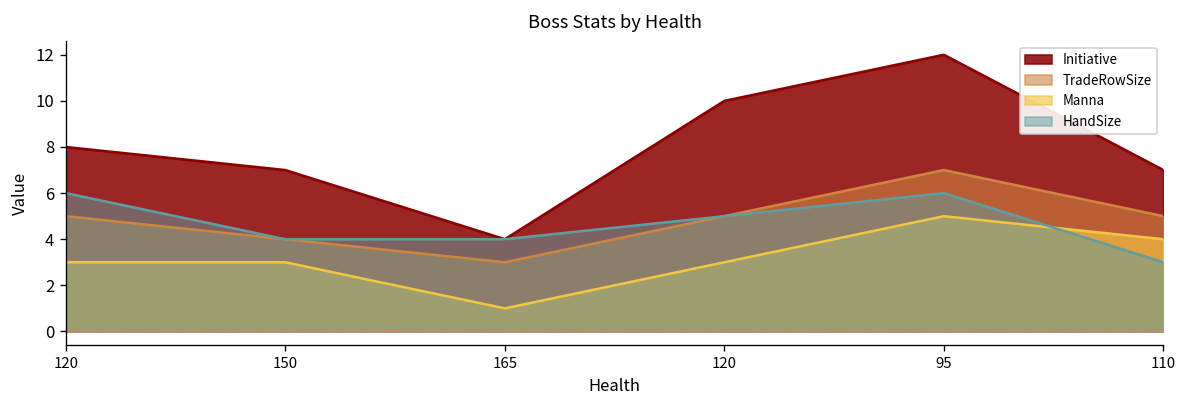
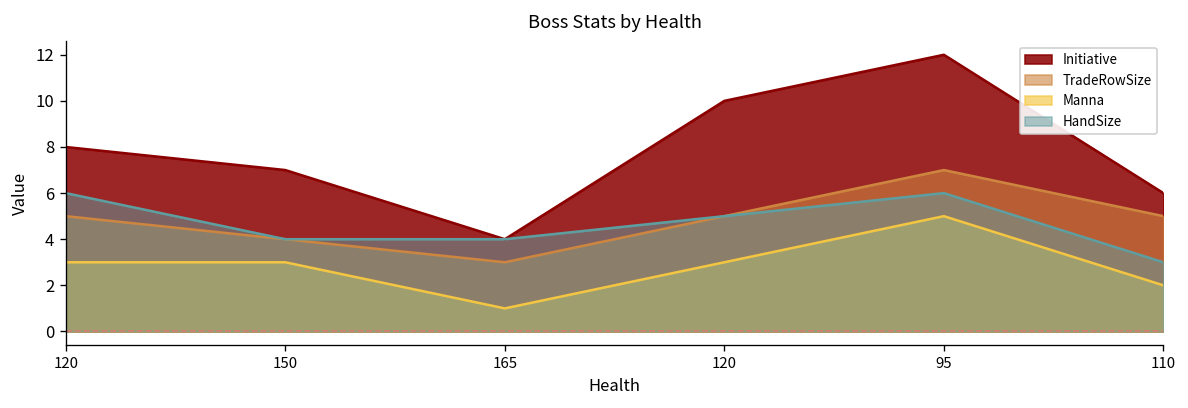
  {
    "Initiative": {
      "150": 7,
      "95": 12,
-     "110": 7
+     "110": 6
    },
    "TradeRowSize": {
      "165": 3,
      "95": 7,
      "110": 5
    },
    "Manna": {
      "150": 3,
      "165": 1,
      "95": 5,
-     "110": 4
+     "110": 2
    },
    "HandSize": {
      "95": 6,
      "110": 3
    }
  }
